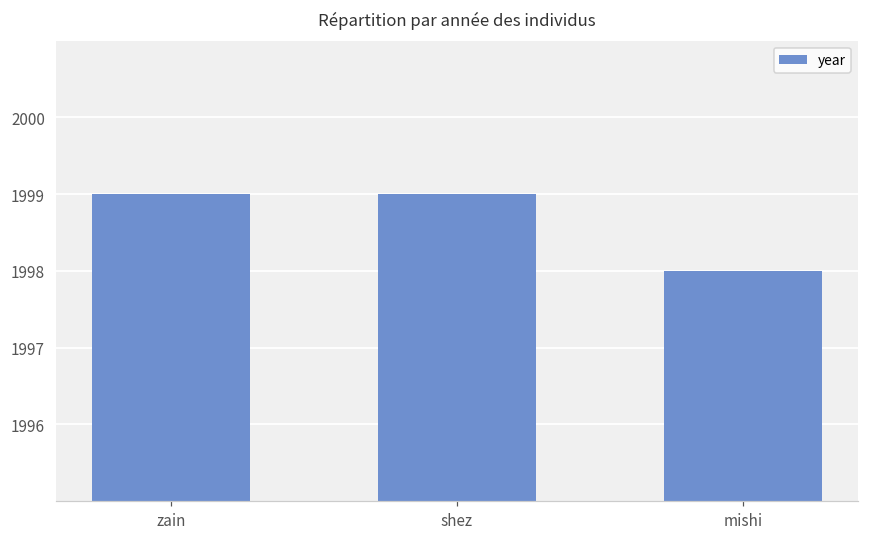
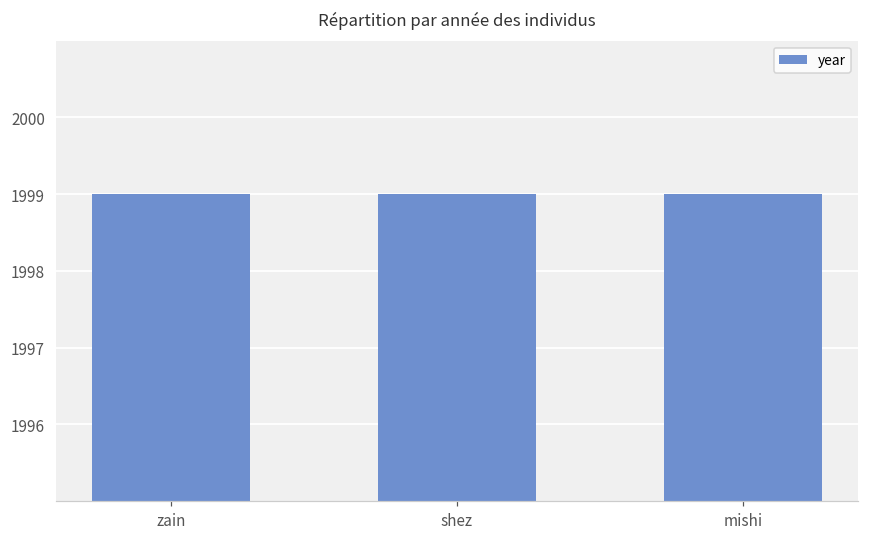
  {
    "zain": 1999,
    "shez": 1999,
-   "mishi": 1998
+   "mishi": 1999
  }
